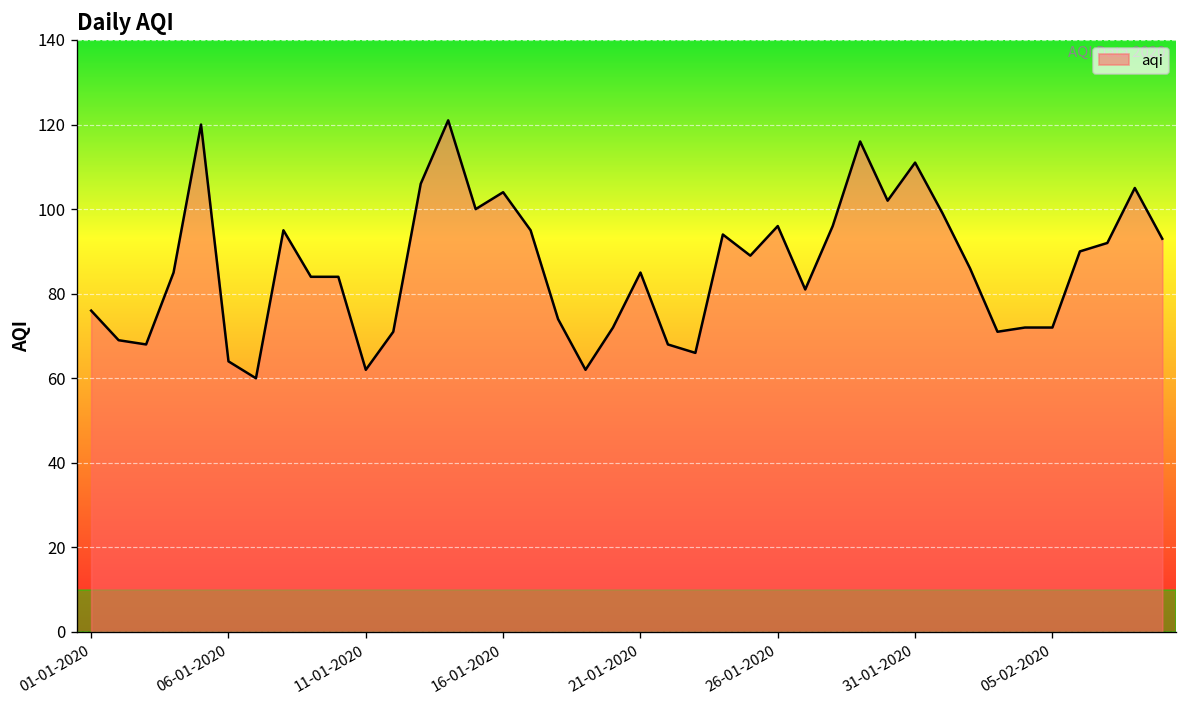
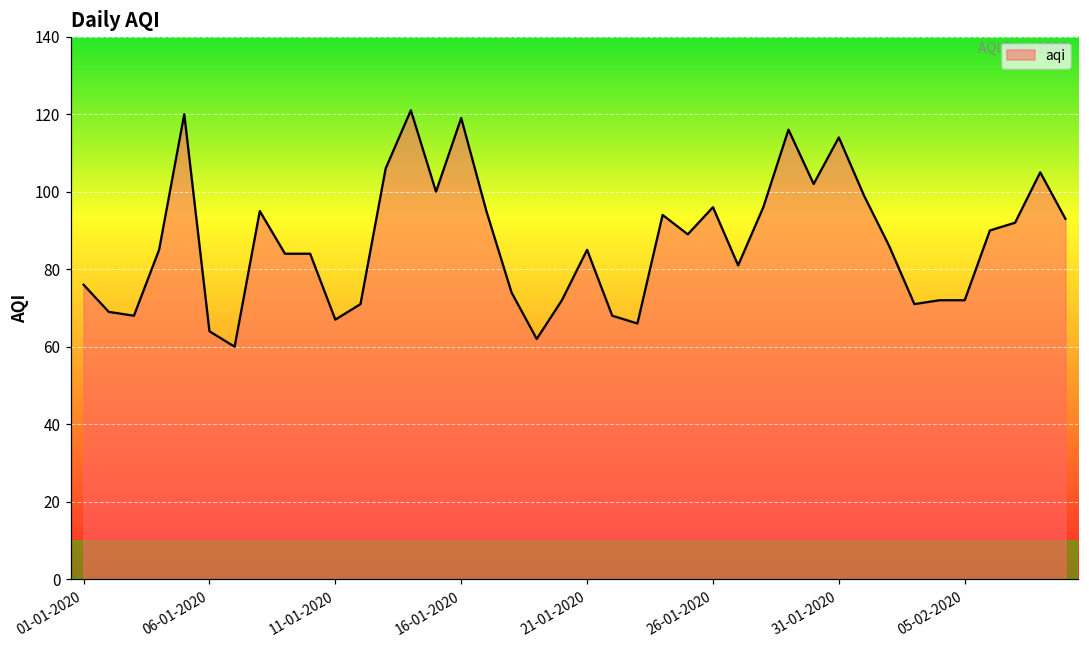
  {
    "01-01-2020": 76,
    "06-01-2020": 64,
-   "11-01-2020": 62,
-   "16-01-2020": 104,
+   "11-01-2020": 67,
+   "16-01-2020": 119,
    "21-01-2020": 85,
    "26-01-2020": 96,
-   "31-01-2020": 111,
+   "31-01-2020": 114,
    "05-02-2020": 72
  }
